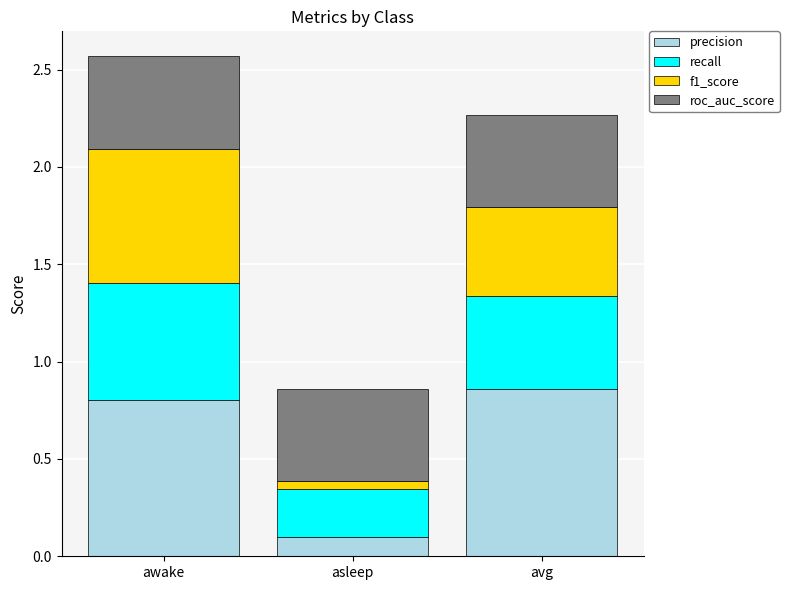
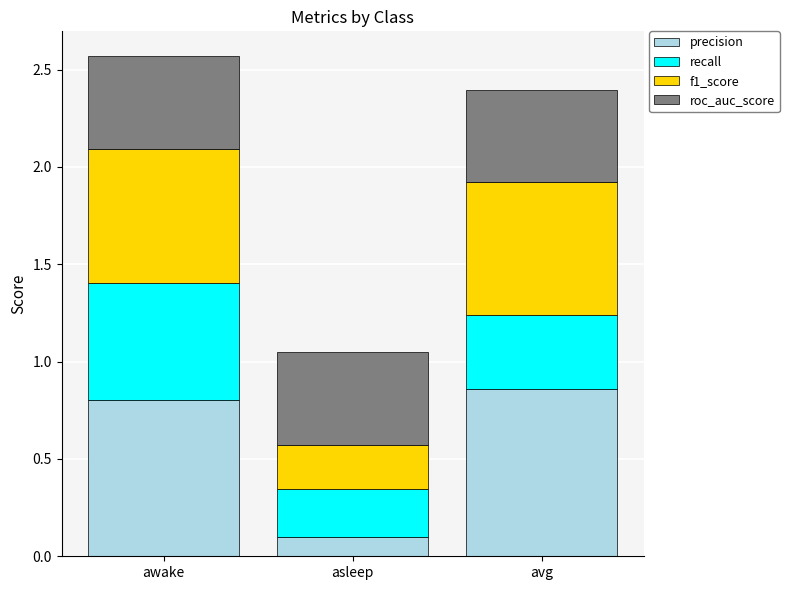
  {
    "precision": {
      "awake": 0.80,
      "asleep": 0.10,
      "avg": 0.86
    },
    "recall": {
      "awake": 0.60,
      "asleep": 0.25,
-     "avg": 0.48
+     "avg": 0.38
    },
    "f1_score": {
      "awake": 0.69,
-     "asleep": 0.04,
-     "avg": 0.46
+     "asleep": 0.23,
+     "avg": 0.68
    },
    "roc_auc_score": {
      "awake": 0.48,
      "asleep": 0.48,
      "avg": 0.48
    }
  }
